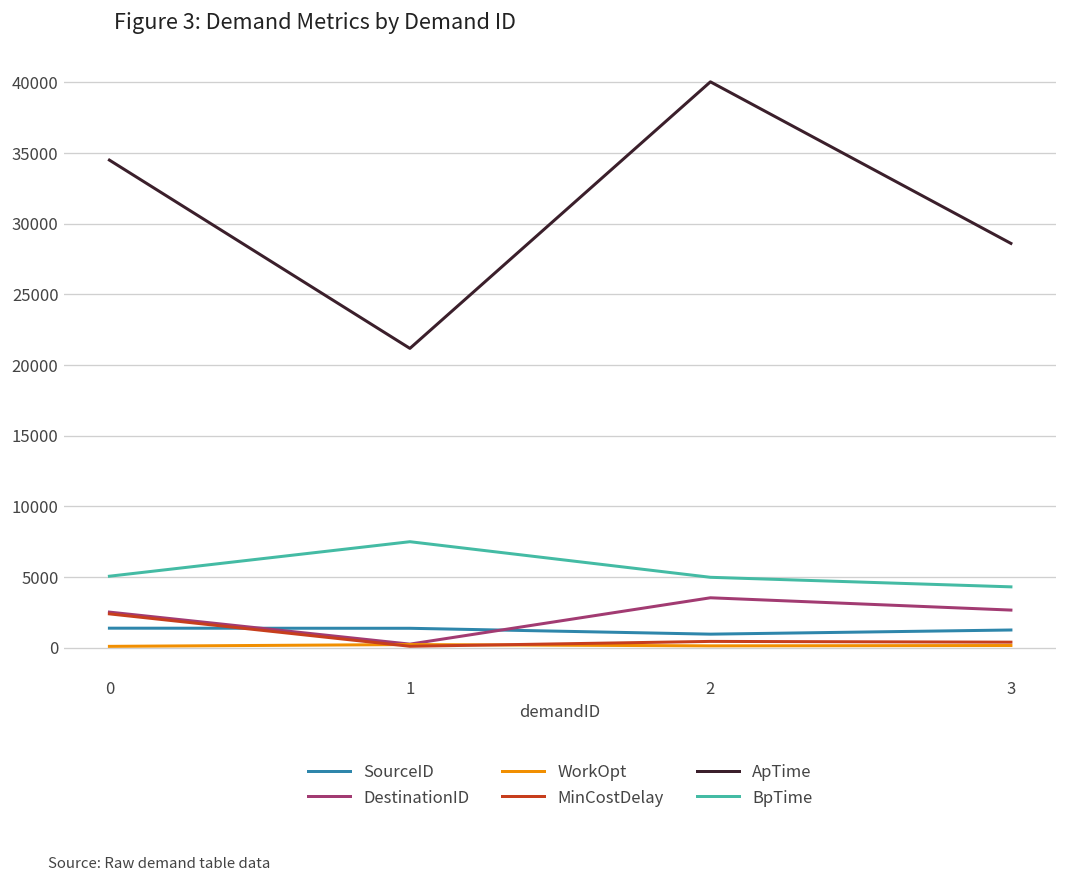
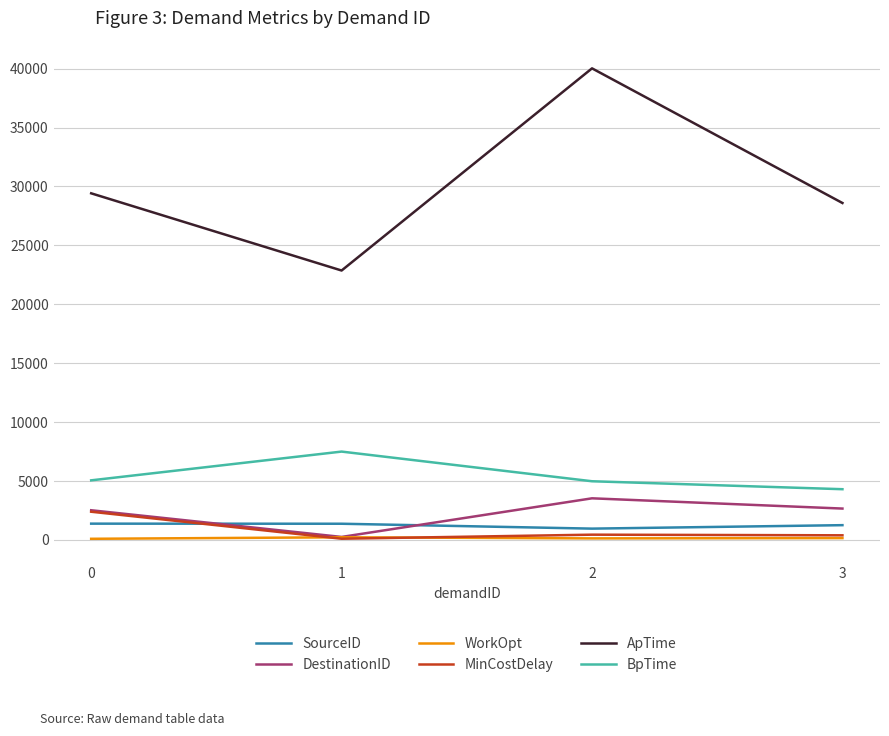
  {
    "DestinationID": {
      "2": 3500,
      "3": 2700
    },
    "WorkOpt": {
      "0": 100,
      "2": 100,
      "3": 200
    },
    "MinCostDelay": {
      "2": 500,
      "3": 400
    },
    "ApTime": {
-     "0": 34500,
-     "1": 21200,
+     "0": 29400,
+     "1": 22900,
      "2": 40000,
      "3": 28600
    }
  }
